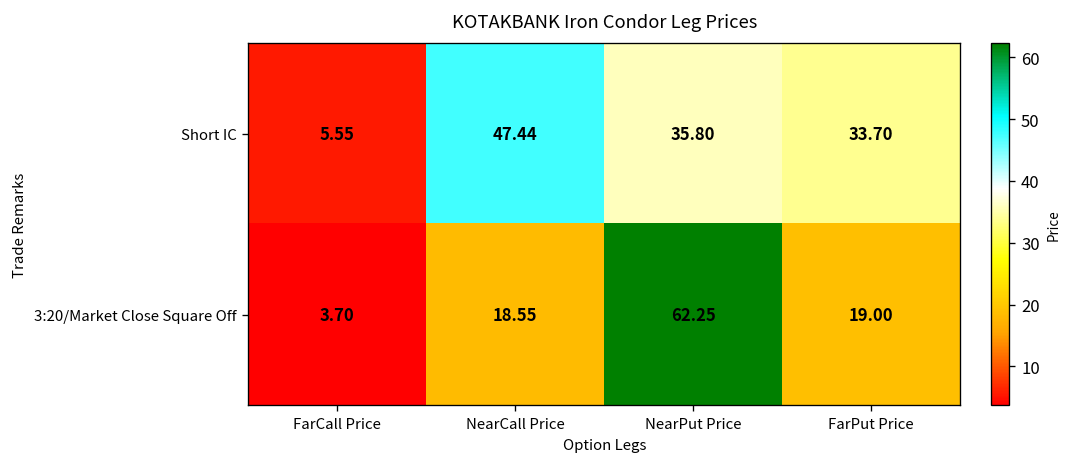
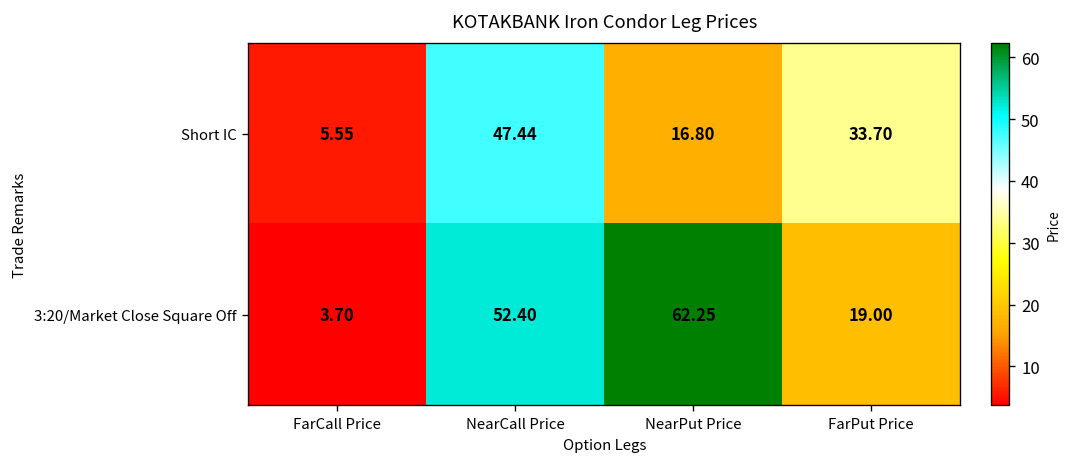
  {
    "Short IC": {
      "FarCall Price": 5.55,
      "NearCall Price": 47.44,
-     "NearPut Price": 35.80,
+     "NearPut Price": 16.80,
      "FarPut Price": 33.70
    },
    "3:20/Market Close Square Off": {
      "FarCall Price": 3.70,
-     "NearCall Price": 18.55,
+     "NearCall Price": 52.40,
      "NearPut Price": 62.25,
      "FarPut Price": 19.00
    }
  }
